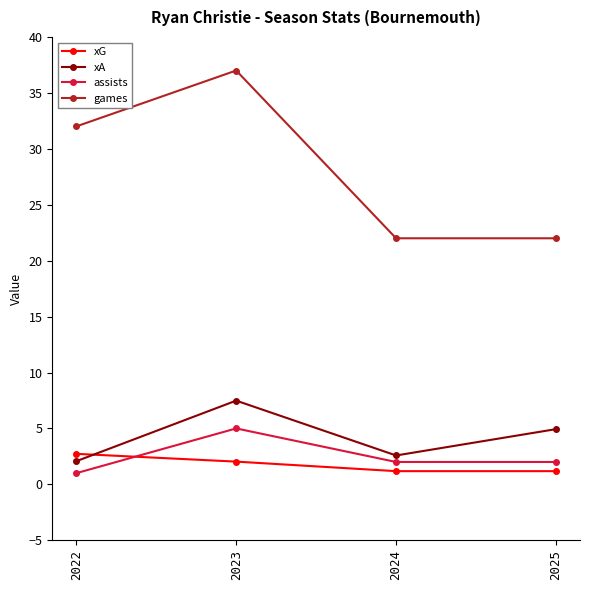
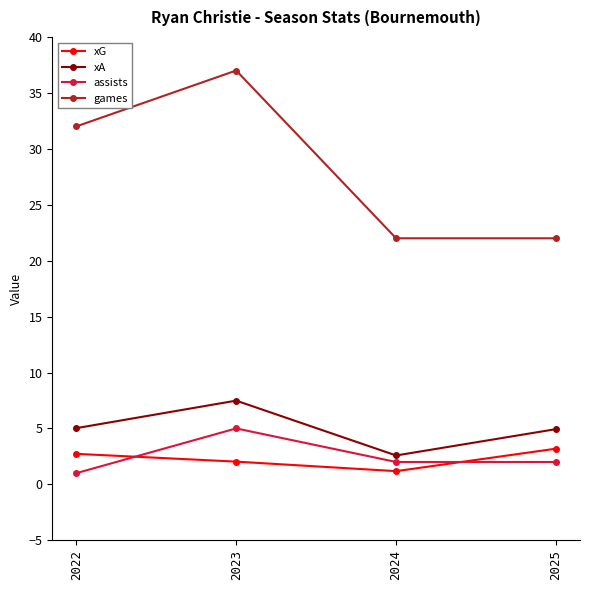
  {
    "xG": {
      "2022": 2.7,
      "2023": 2.0,
      "2024": 1.2,
-     "2025": 1.2
+     "2025": 3.2
    },
    "xA": {
-     "2022": 2.1,
+     "2022": 5.0,
      "2023": 7.5,
      "2024": 2.6,
      "2025": 4.9
    }
  }
